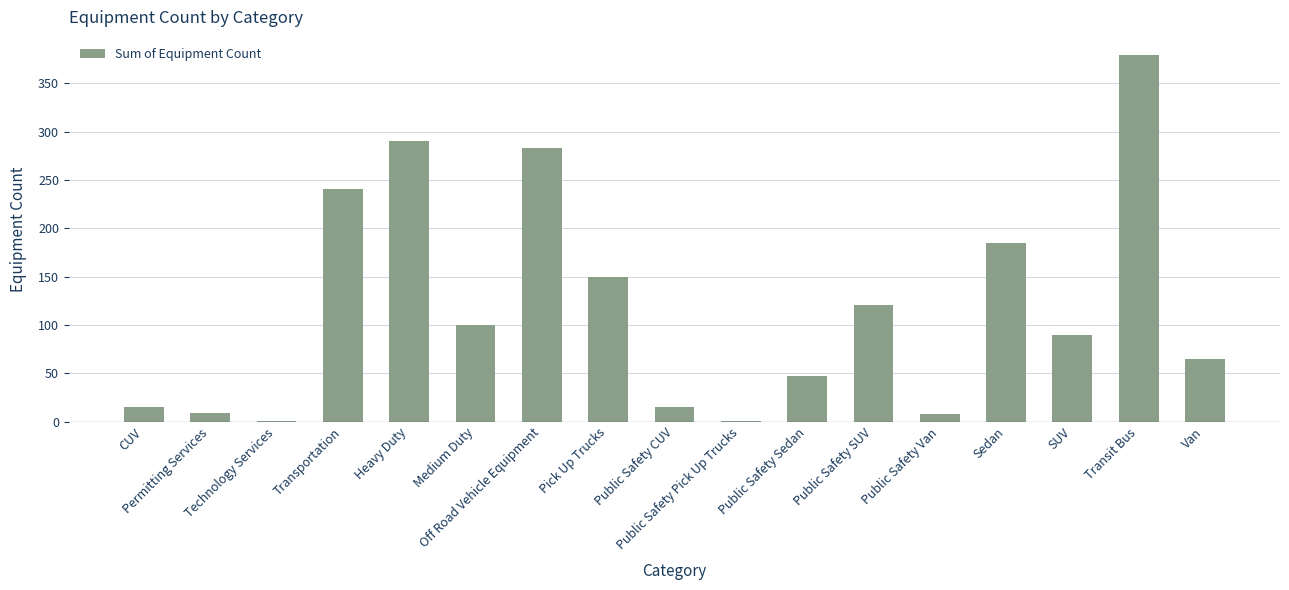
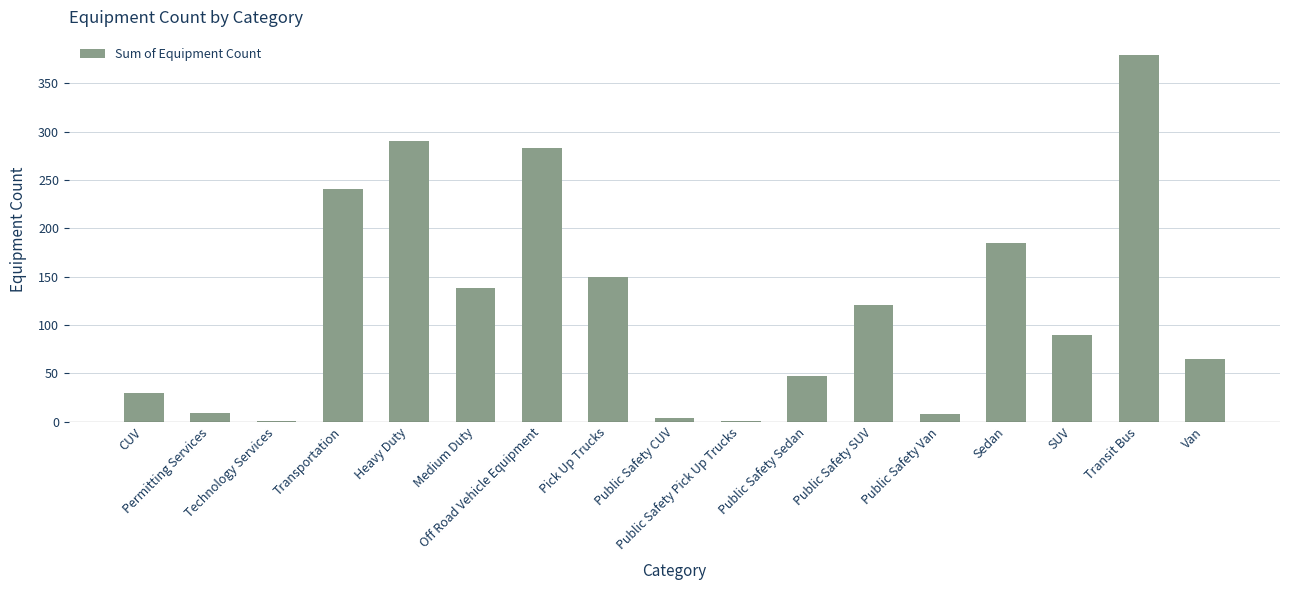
  {
-   "CUV": 20,
+   "CUV": 30,
    "Permitting Services": 10,
    "Transportation": 240,
    "Heavy Duty": 290,
-   "Medium Duty": 100,
+   "Medium Duty": 140,
    "Off Road Vehicle Equipment": 280,
    "Pick Up Trucks": 150,
-   "Public Safety CUV": 20,
+   "Public Safety CUV": 0,
    "Public Safety Sedan": 50,
    "Public Safety SUV": 120,
    "Public Safety Van": 10,
    "Sedan": 190,
    "SUV": 90,
    "Transit Bus": 380,
    "Van": 70
  }
